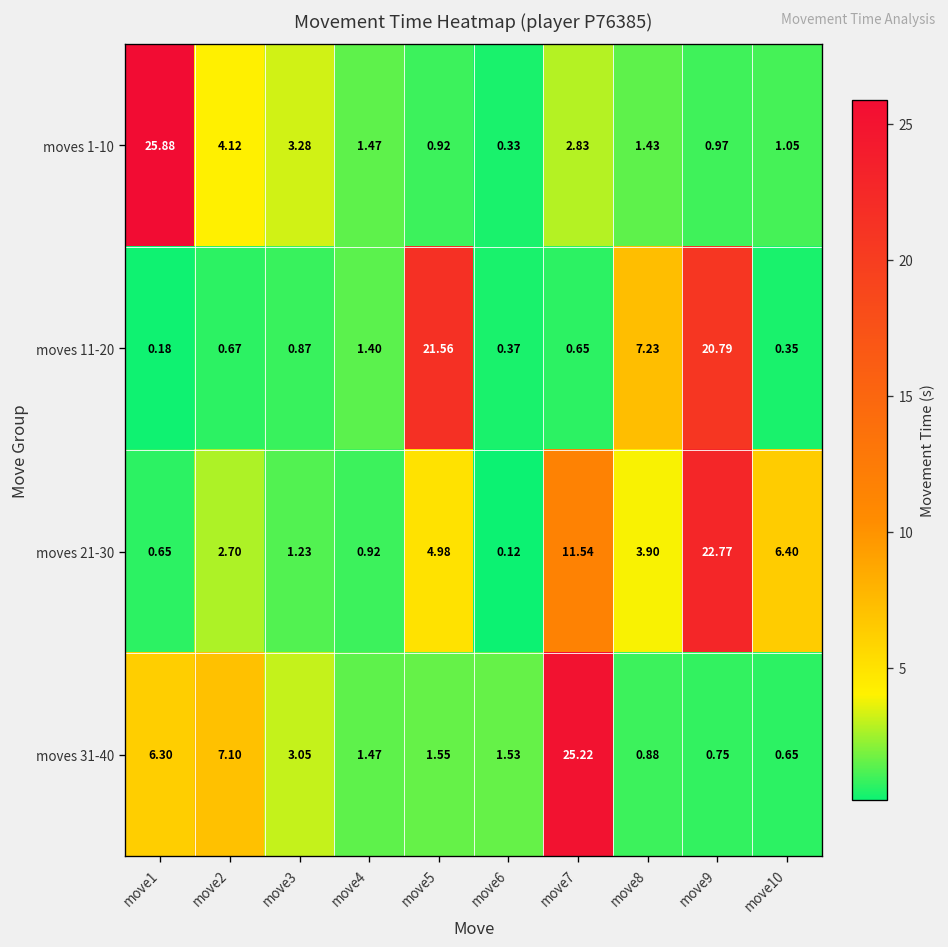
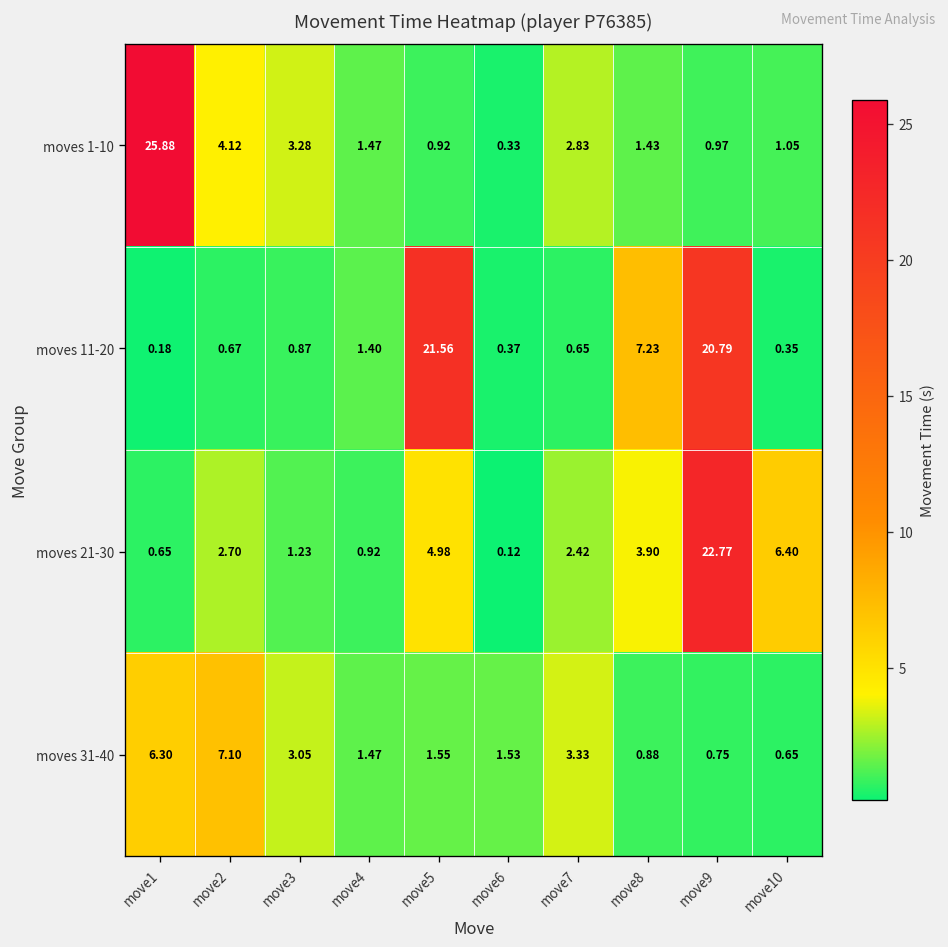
  {
    "moves 1-10": {
      "move1": 25.88,
      "move2": 4.12,
      "move3": 3.28,
      "move4": 1.47,
      "move5": 0.92,
      "move6": 0.33,
      "move7": 2.83,
      "move8": 1.43,
      "move9": 0.97,
      "move10": 1.05
    },
    "moves 11-20": {
      "move1": 0.18,
      "move2": 0.67,
      "move3": 0.87,
      "move4": 1.40,
      "move5": 21.56,
      "move6": 0.37,
      "move7": 0.65,
      "move8": 7.23,
      "move9": 20.79,
      "move10": 0.35
    },
    "moves 21-30": {
      "move1": 0.65,
      "move2": 2.70,
      "move3": 1.23,
      "move4": 0.92,
      "move5": 4.98,
      "move6": 0.12,
-     "move7": 11.54,
+     "move7": 2.42,
      "move8": 3.90,
      "move9": 22.77,
      "move10": 6.40
    },
    "moves 31-40": {
      "move1": 6.30,
      "move2": 7.10,
      "move3": 3.05,
      "move4": 1.47,
      "move5": 1.55,
      "move6": 1.53,
-     "move7": 25.22,
+     "move7": 3.33,
      "move8": 0.88,
      "move9": 0.75,
      "move10": 0.65
    }
  }
